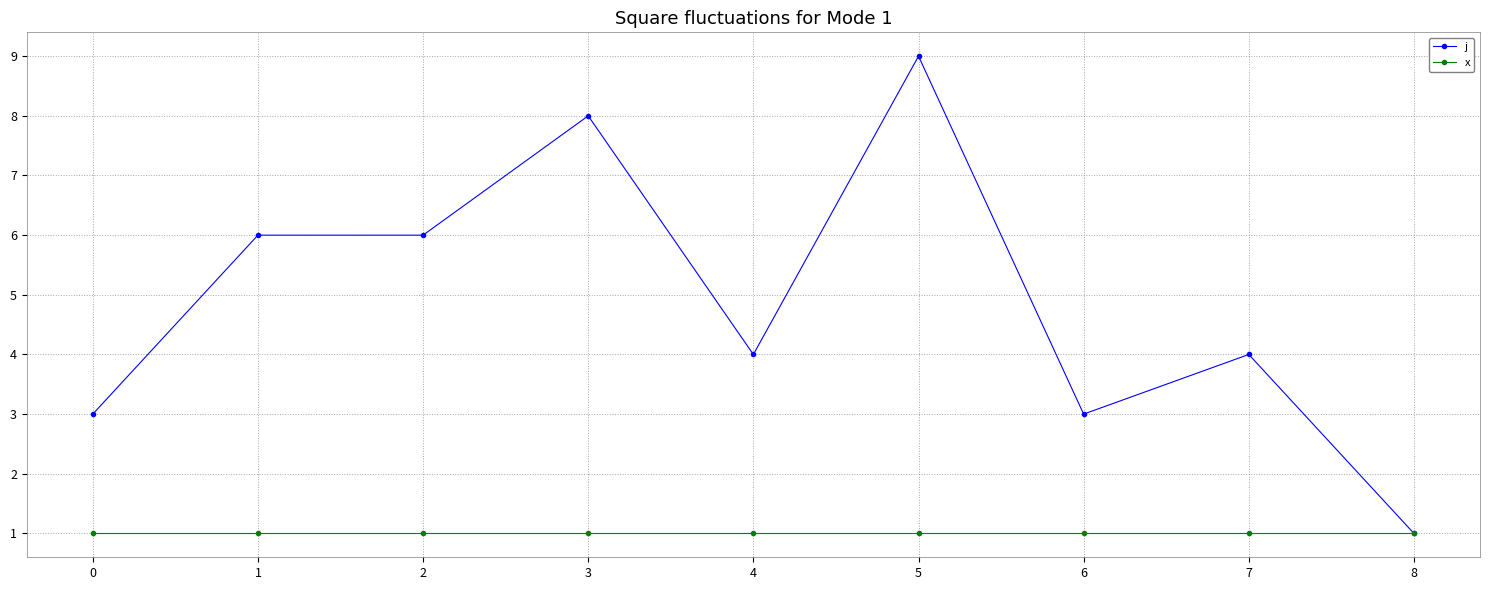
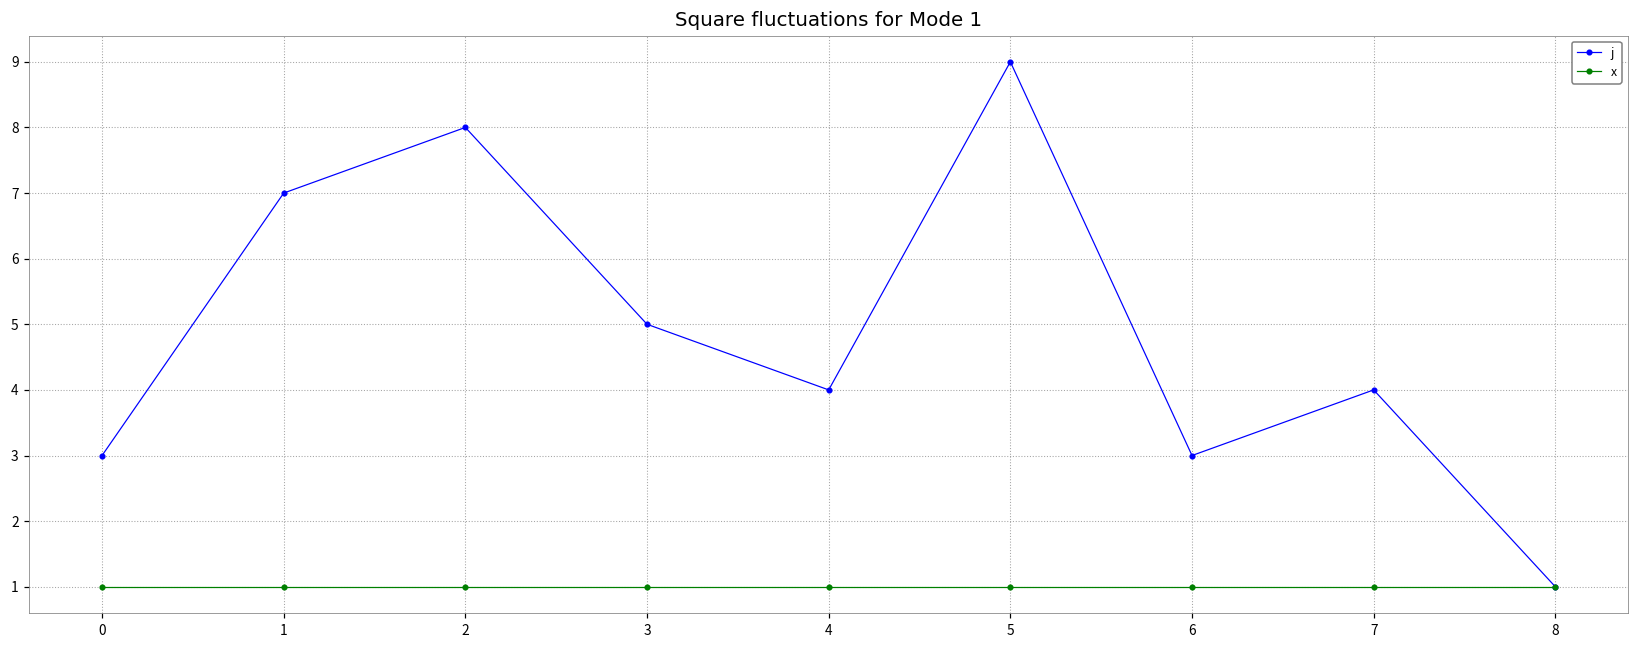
  {
    "j": {
      "0": 3,
-     "1": 6,
-     "2": 6,
-     "3": 8,
+     "1": 7,
+     "2": 8,
+     "3": 5,
      "4": 4,
      "5": 9,
      "6": 3,
      "7": 4
    },
    "x": {
      "0": 1,
      "1": 1,
      "2": 1,
      "3": 1,
      "4": 1,
      "5": 1,
      "6": 1,
      "7": 1
    }
  }
